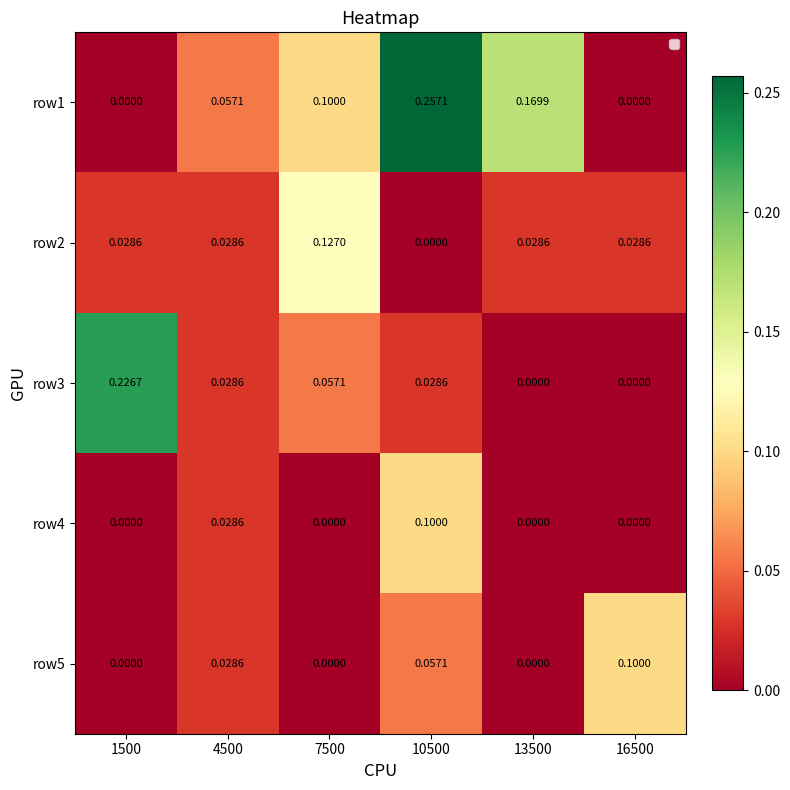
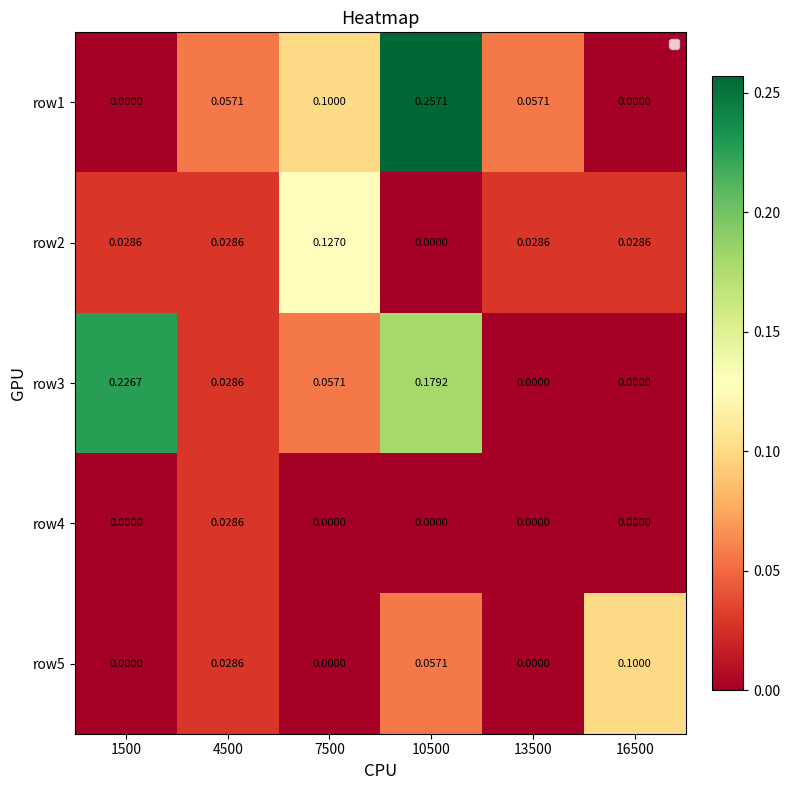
  {
    "row1": {
      "1500": 0.0000,
      "4500": 0.0571,
      "7500": 0.1000,
      "10500": 0.2571,
-     "13500": 0.1699,
+     "13500": 0.0571,
      "16500": 0.0000
    },
    "row2": {
      "1500": 0.0286,
      "4500": 0.0286,
      "7500": 0.1270,
      "10500": 0.0000,
      "13500": 0.0286,
      "16500": 0.0286
    },
    "row3": {
      "1500": 0.2267,
      "4500": 0.0286,
      "7500": 0.0571,
-     "10500": 0.0286,
+     "10500": 0.1792,
      "13500": 0.0000,
      "16500": 0.0000
    },
    "row4": {
      "1500": 0.0000,
      "4500": 0.0286,
      "7500": 0.0000,
-     "10500": 0.1000,
+     "10500": 0.0000,
      "13500": 0.0000,
      "16500": 0.0000
    },
    "row5": {
      "1500": 0.0000,
      "4500": 0.0286,
      "7500": 0.0000,
      "10500": 0.0571,
      "13500": 0.0000,
      "16500": 0.1000
    }
  }
